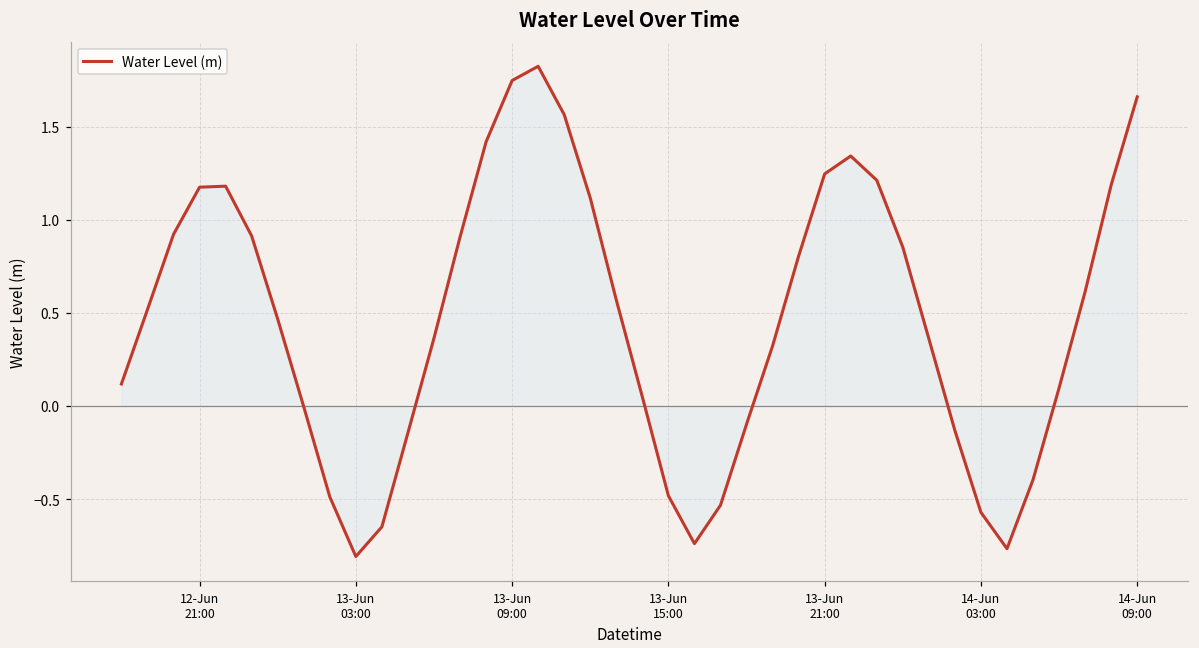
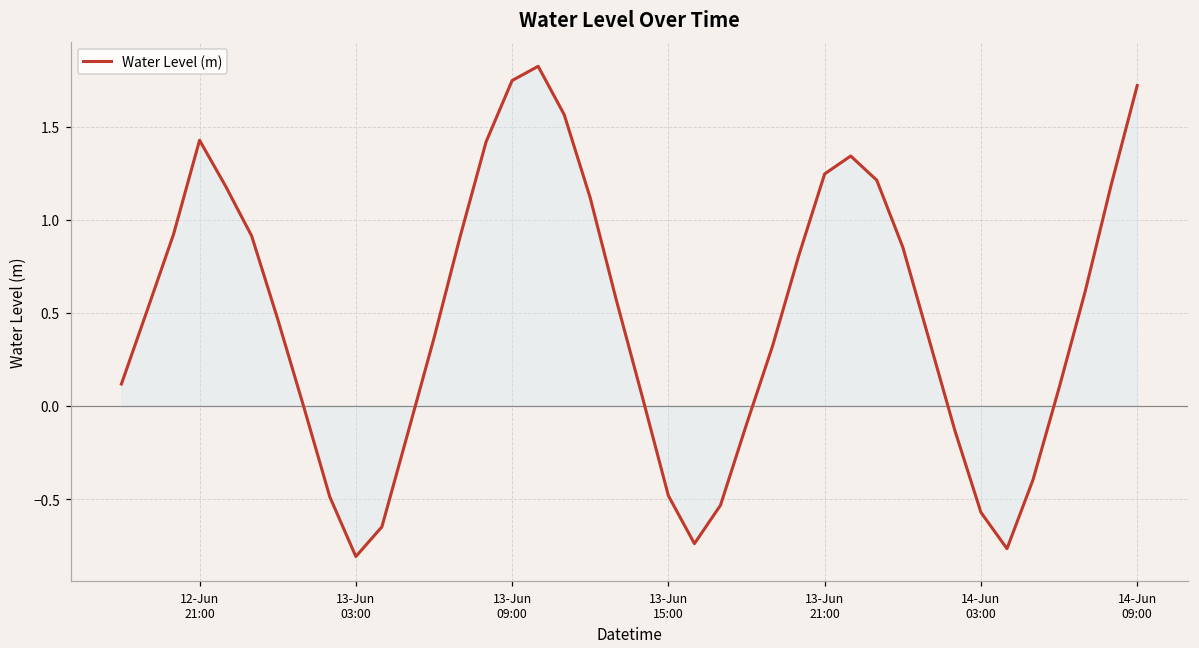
  {
    "Water Level (m)": {
-     "12-Jun 21:00": 1.17,
+     "12-Jun 21:00": 1.43,
      "13-Jun 03:00": -0.81,
      "13-Jun 15:00": -0.48,
      "14-Jun 03:00": -0.57,
-     "14-Jun 09:00": 1.66
+     "14-Jun 09:00": 1.72
    }
  }
